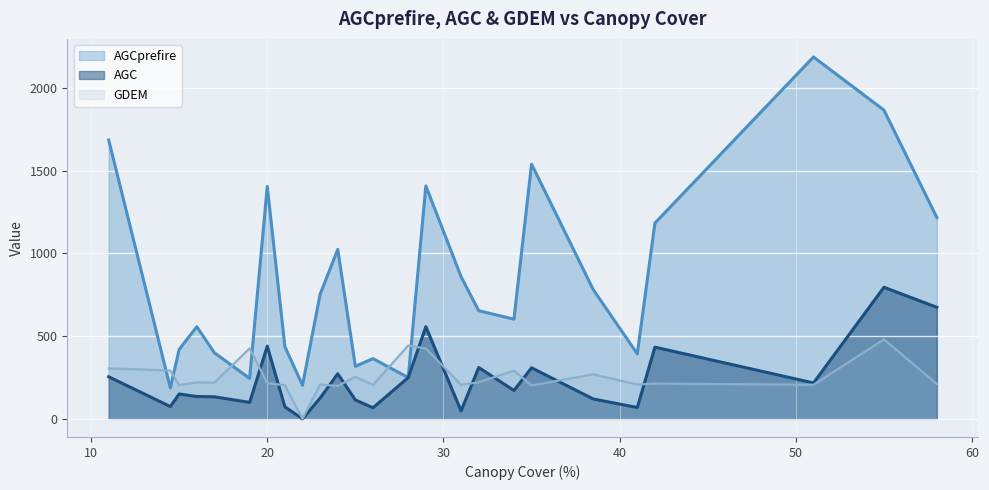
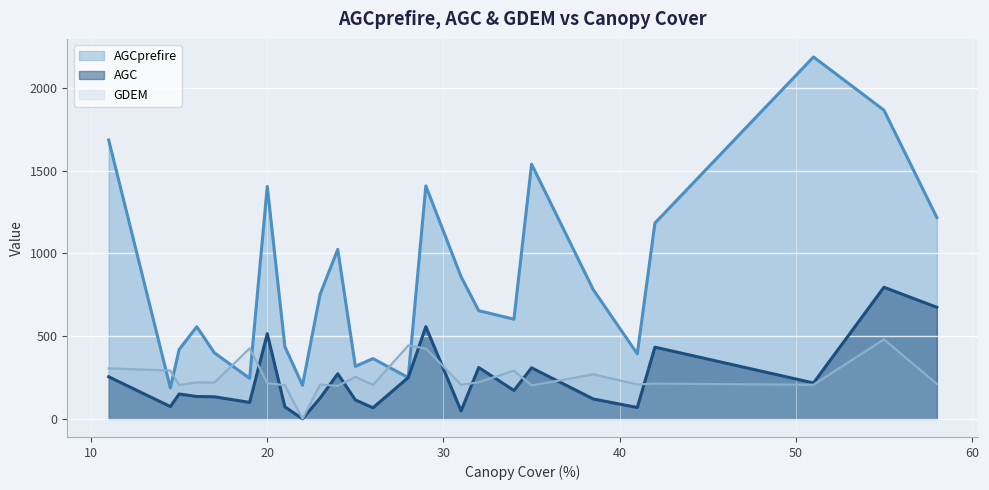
  {
    "AGCprefire": {
      "20": 1400
    },
    "AGC": {
-     "20": 440
+     "20": 510
    },
    "GDEM": {
      "20": 220
    }
  }
